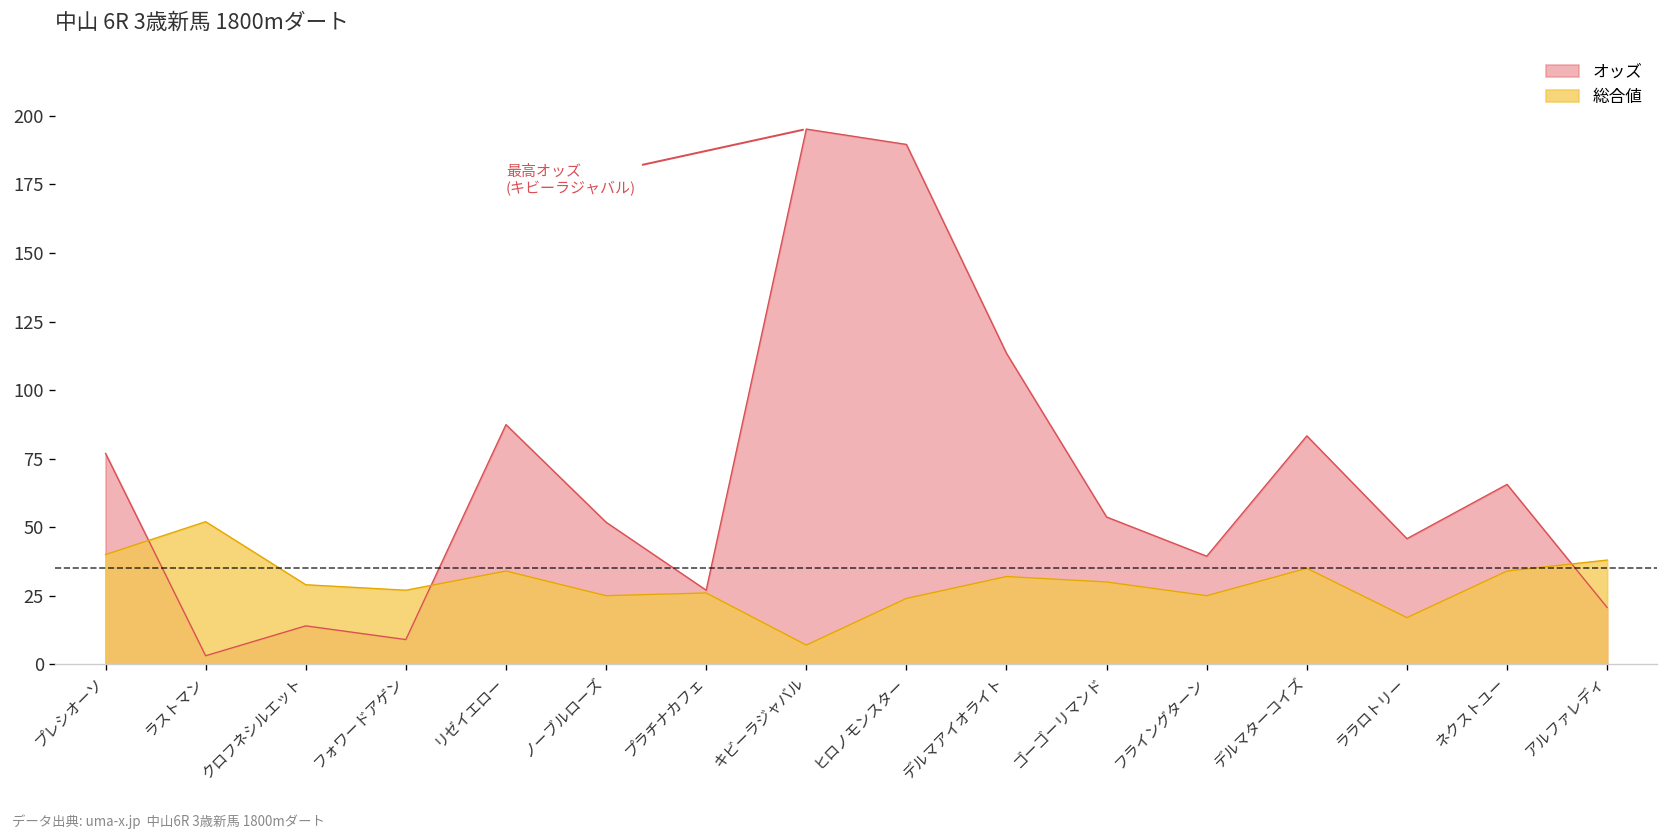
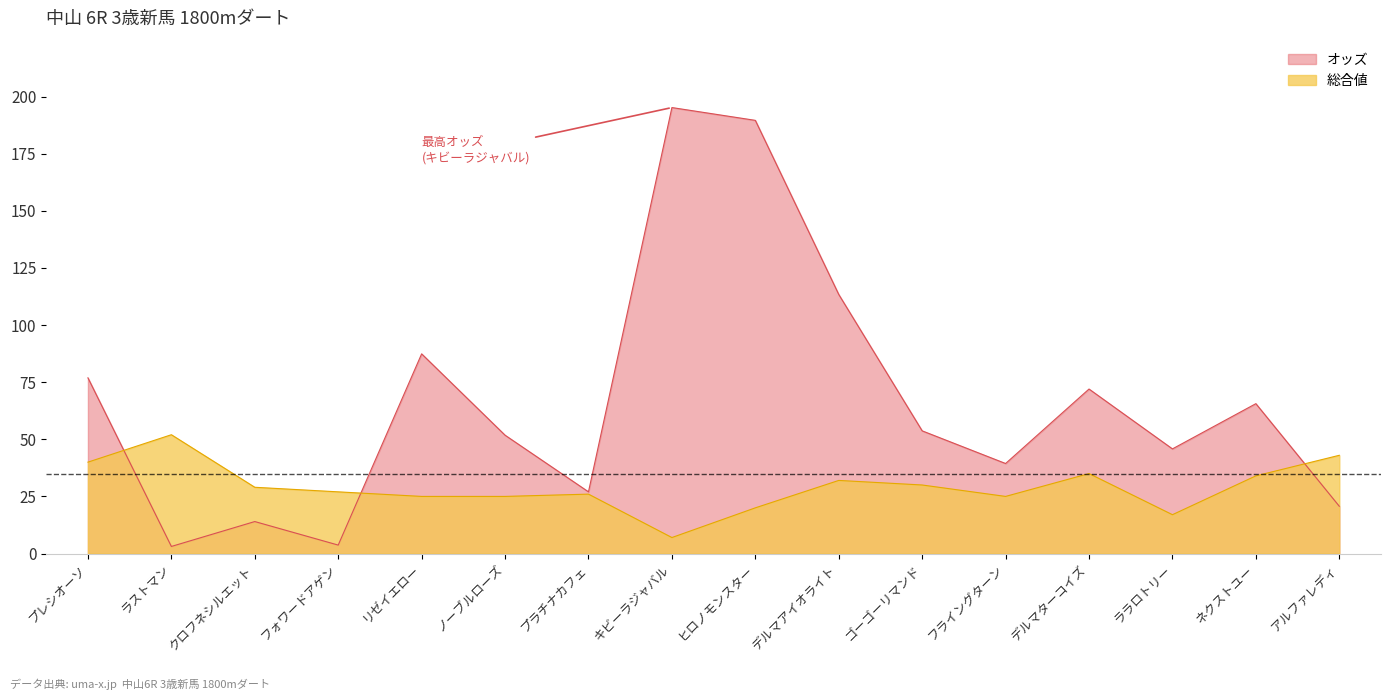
  {
    "オッズ": {
      "プレシオーソ": 77,
      "ラストマン": 3,
      "クロフネシルエット": 14,
-     "フォワードアゲン": 9,
+     "フォワードアゲン": 4,
      "リゼイエロー": 87,
      "ノーブルローズ": 52,
      "キビーラジャバル": 195,
      "ヒロノモンスター": 190,
      "デルマアイオライト": 113,
      "ゴーゴーリマンド": 54,
      "フライングターン": 39,
-     "デルマターコイズ": 83,
+     "デルマターコイズ": 72,
      "ララロトリー": 46,
      "ネクストユー": 66,
      "アルファレディ": 21
    },
    "総合値": {
      "プレシオーソ": 40,
      "ラストマン": 52,
      "クロフネシルエット": 29,
      "フォワードアゲン": 27,
-     "リゼイエロー": 34,
+     "リゼイエロー": 25,
      "ノーブルローズ": 25,
      "キビーラジャバル": 7,
-     "ヒロノモンスター": 24,
+     "ヒロノモンスター": 20,
      "デルマアイオライト": 32,
      "ゴーゴーリマンド": 30,
      "フライングターン": 25,
      "デルマターコイズ": 35,
      "ララロトリー": 17,
      "ネクストユー": 34,
-     "アルファレディ": 38
+     "アルファレディ": 43
    }
  }
